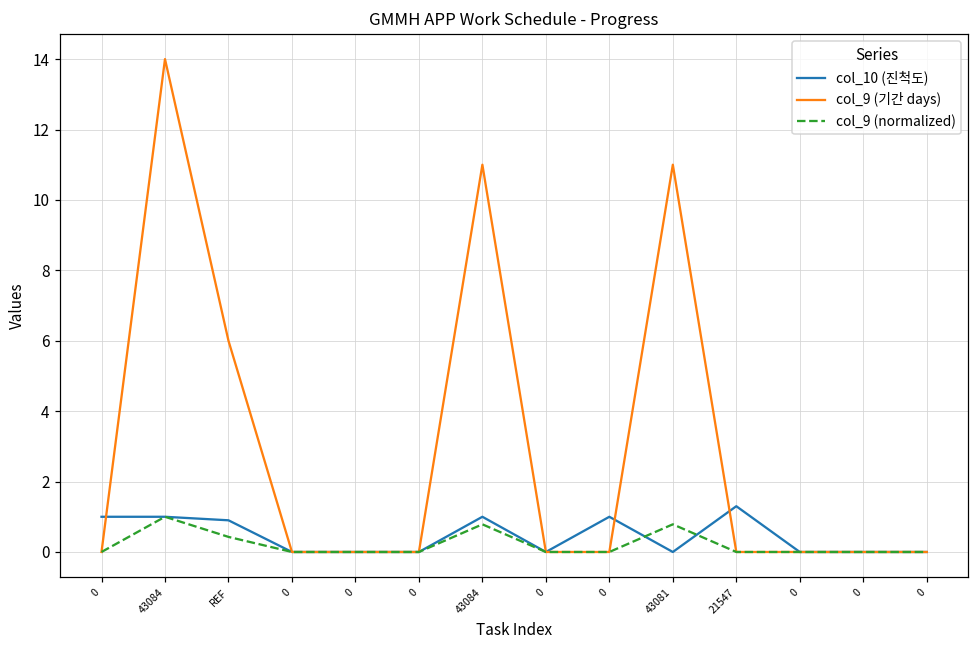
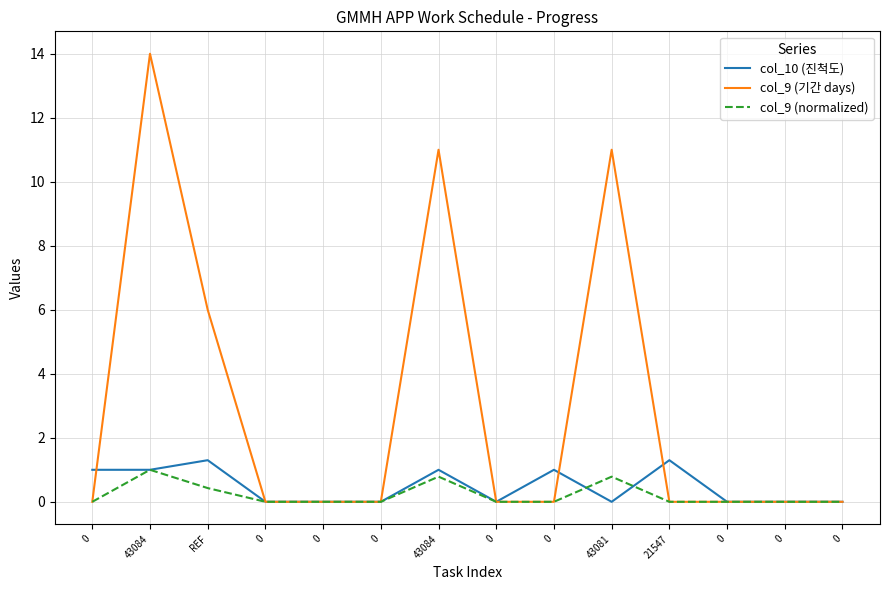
  {
    "col_10 (진척도)": {
-     "REF": 0.9,
+     "REF": 1.3,
      "43081": 0.0,
      "21547": 1.3
    },
    "col_9 (기간 days)": {
      "REF": 6.0,
      "43081": 11.0
    },
    "col_9 (normalized)": {
      "REF": 0.4,
      "43081": 0.8
    }
  }
